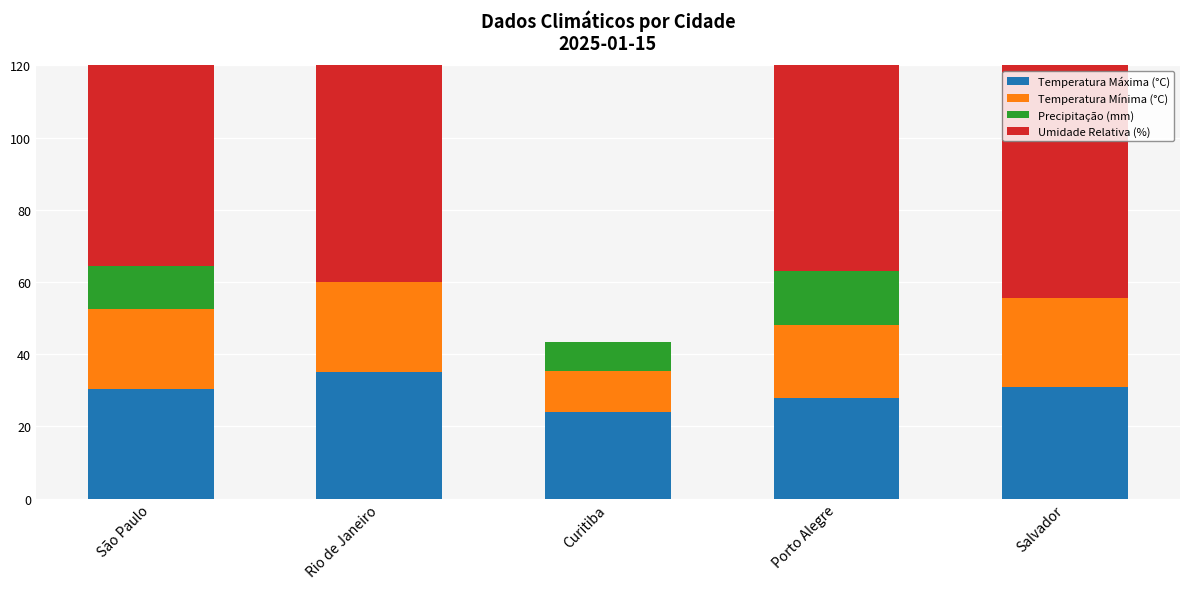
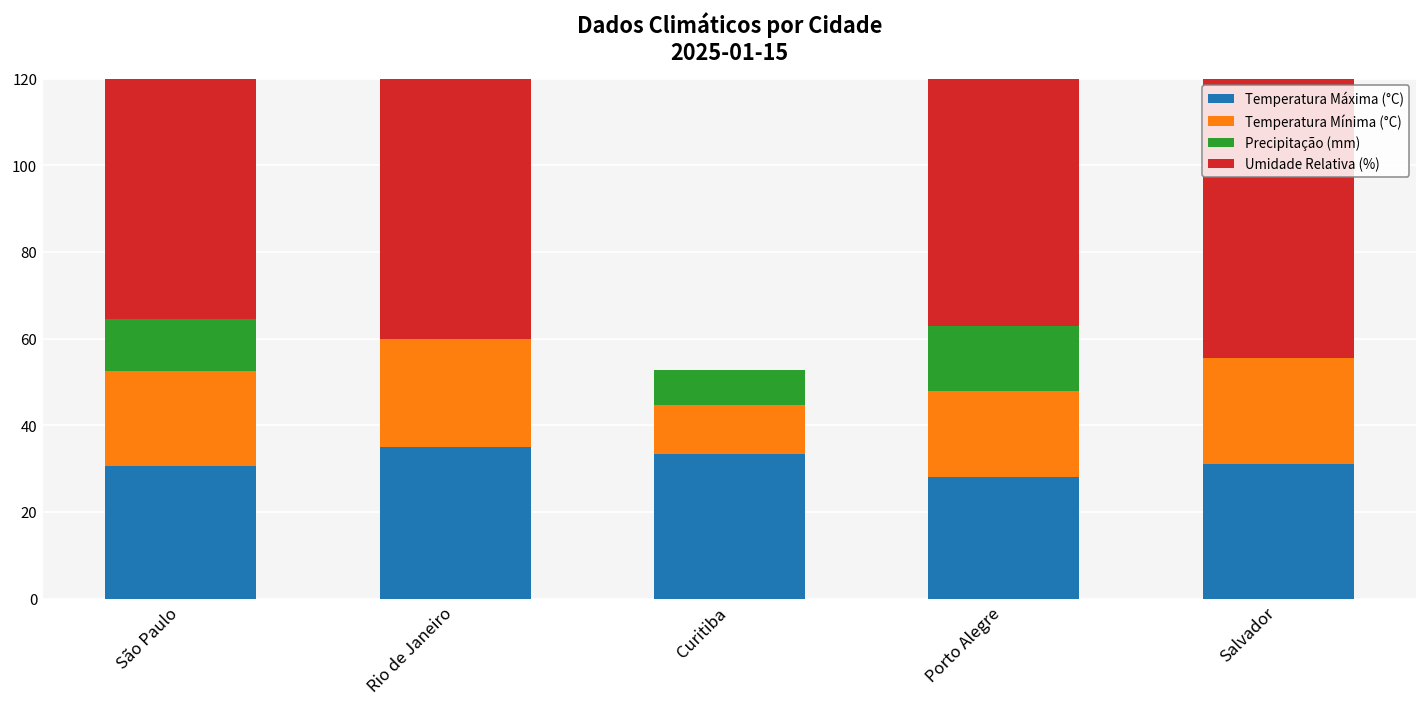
  {
    "Temperatura Máxima (°C)": {
      "São Paulo": 31,
      "Rio de Janeiro": 35,
-     "Curitiba": 24,
+     "Curitiba": 33,
      "Porto Alegre": 28,
      "Salvador": 31
    },
    "Temperatura Mínima (°C)": {
      "São Paulo": 22,
      "Rio de Janeiro": 25,
      "Curitiba": 11,
      "Porto Alegre": 20,
      "Salvador": 25
    },
    "Precipitação (mm)": {
      "São Paulo": 12,
      "Rio de Janeiro": 0,
      "Curitiba": 8,
      "Porto Alegre": 15,
      "Salvador": 0
    },
    "Umidade Relativa (%)": {
      "Curitiba": 0
    }
  }
